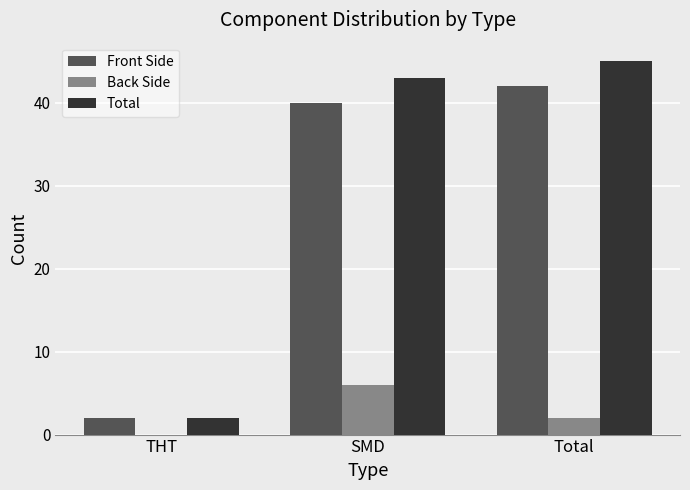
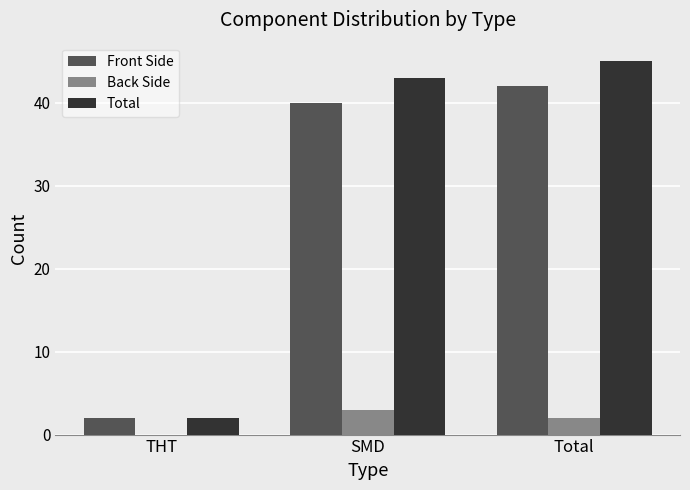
  {
    "Back Side": {
      "THT": 0,
-     "SMD": 6,
+     "SMD": 3,
      "Total": 2
    }
  }
